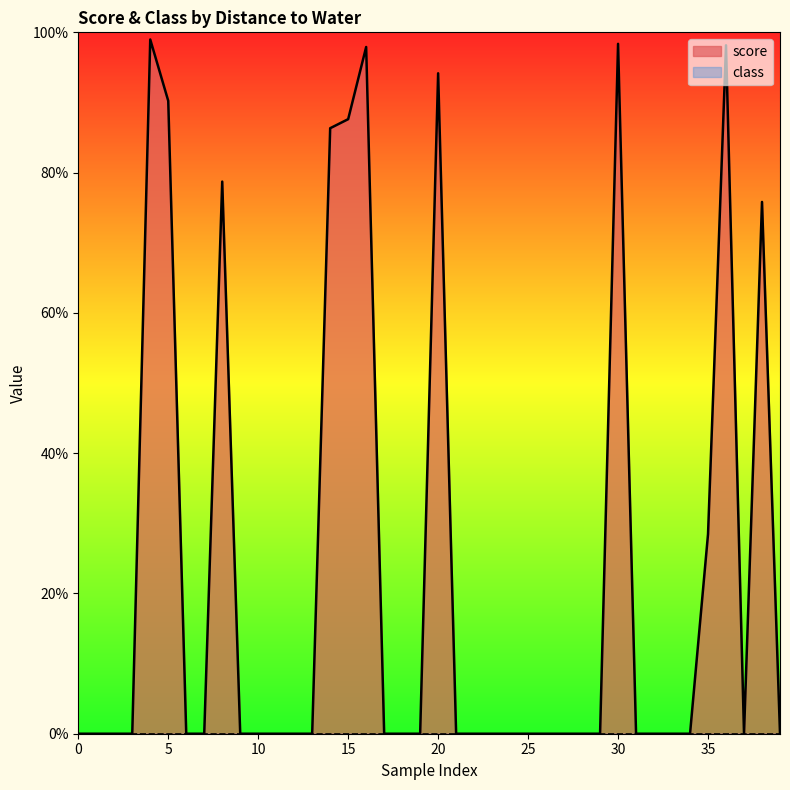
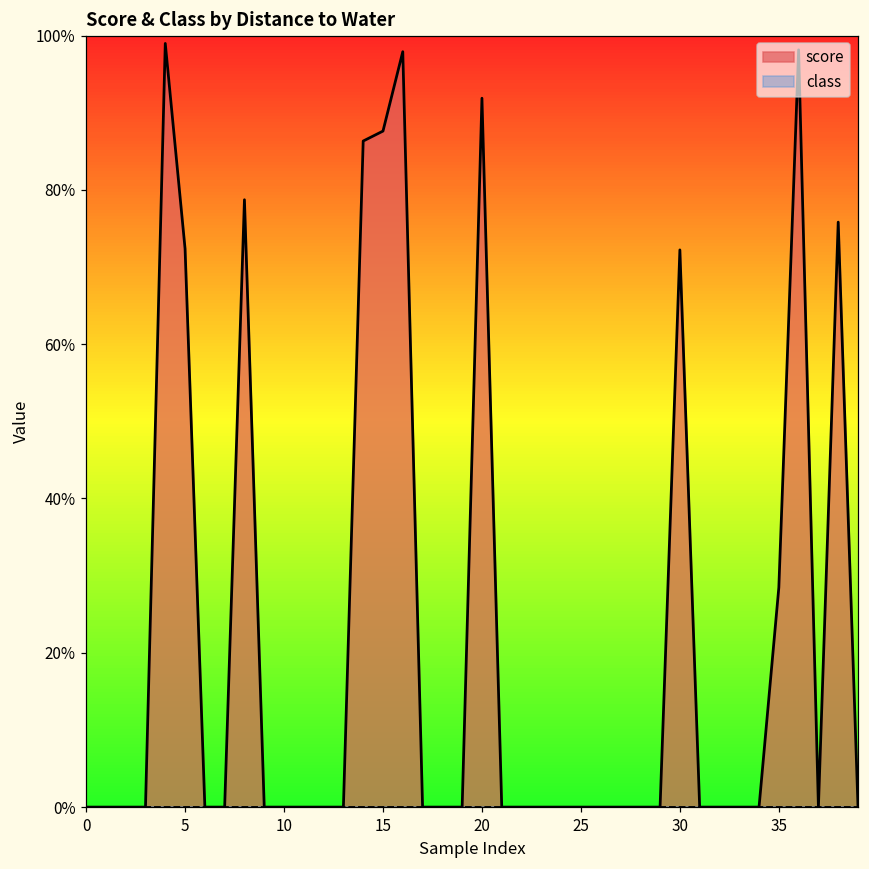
  {
    "score": {
-     "5": "90%",
+     "5": "72%",
      "15": "88%",
-     "20": "94%",
-     "30": "98%",
+     "20": "92%",
+     "30": "72%",
      "35": "28%"
    },
    "class": {
      "5": "0%",
      "15": "0%",
      "20": "0%",
      "30": "0%",
      "35": "0%"
    }
  }
